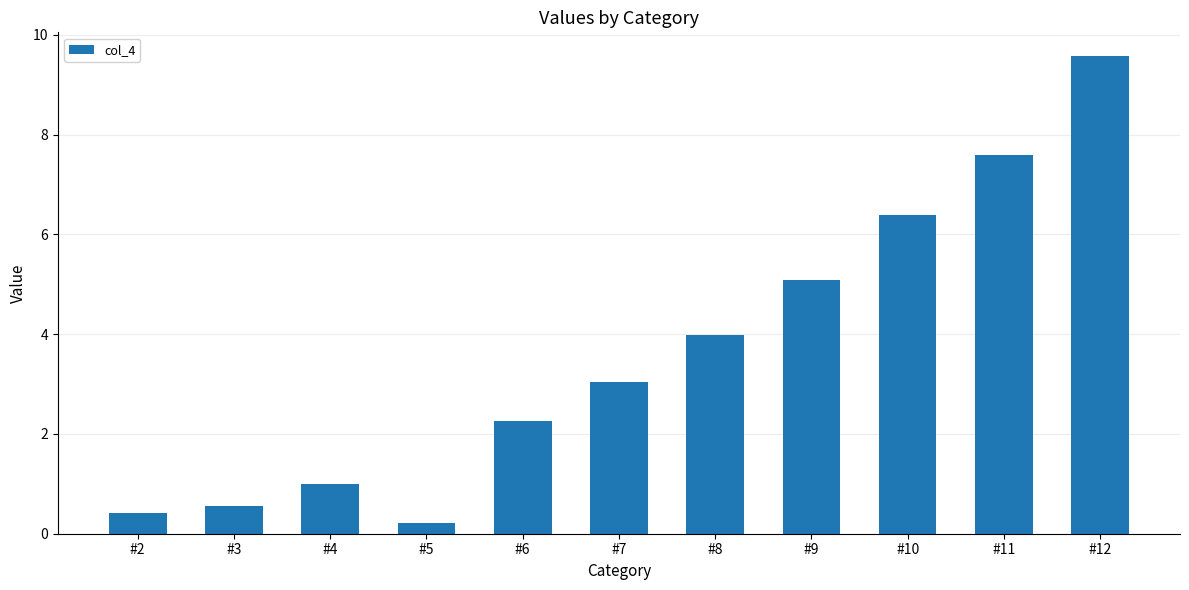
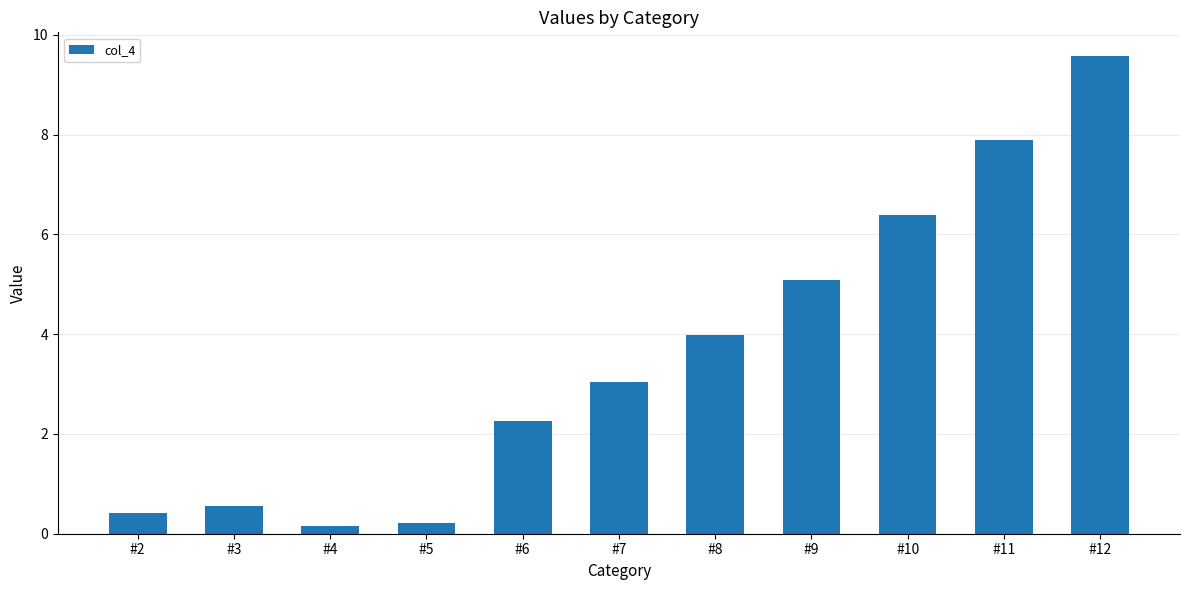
  {
    "#2": 0.4,
    "#3": 0.6,
-   "#4": 1.0,
+   "#4": 0.1,
    "#5": 0.2,
    "#6": 2.3,
    "#7": 3.0,
    "#8": 4.0,
    "#9": 5.1,
    "#10": 6.4,
-   "#11": 7.6,
+   "#11": 7.9,
    "#12": 9.6
  }
